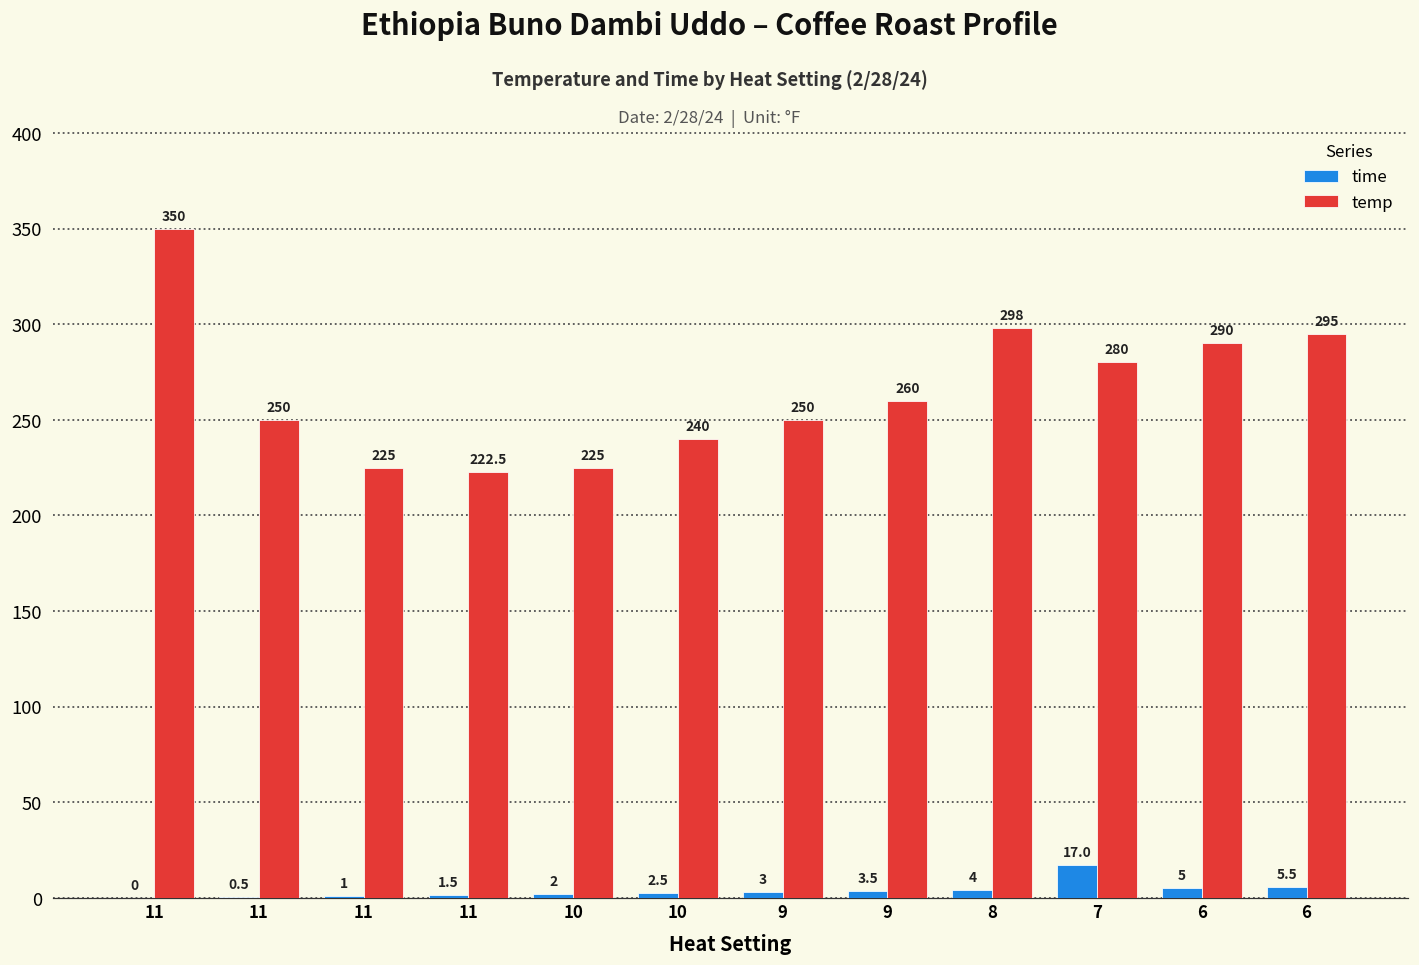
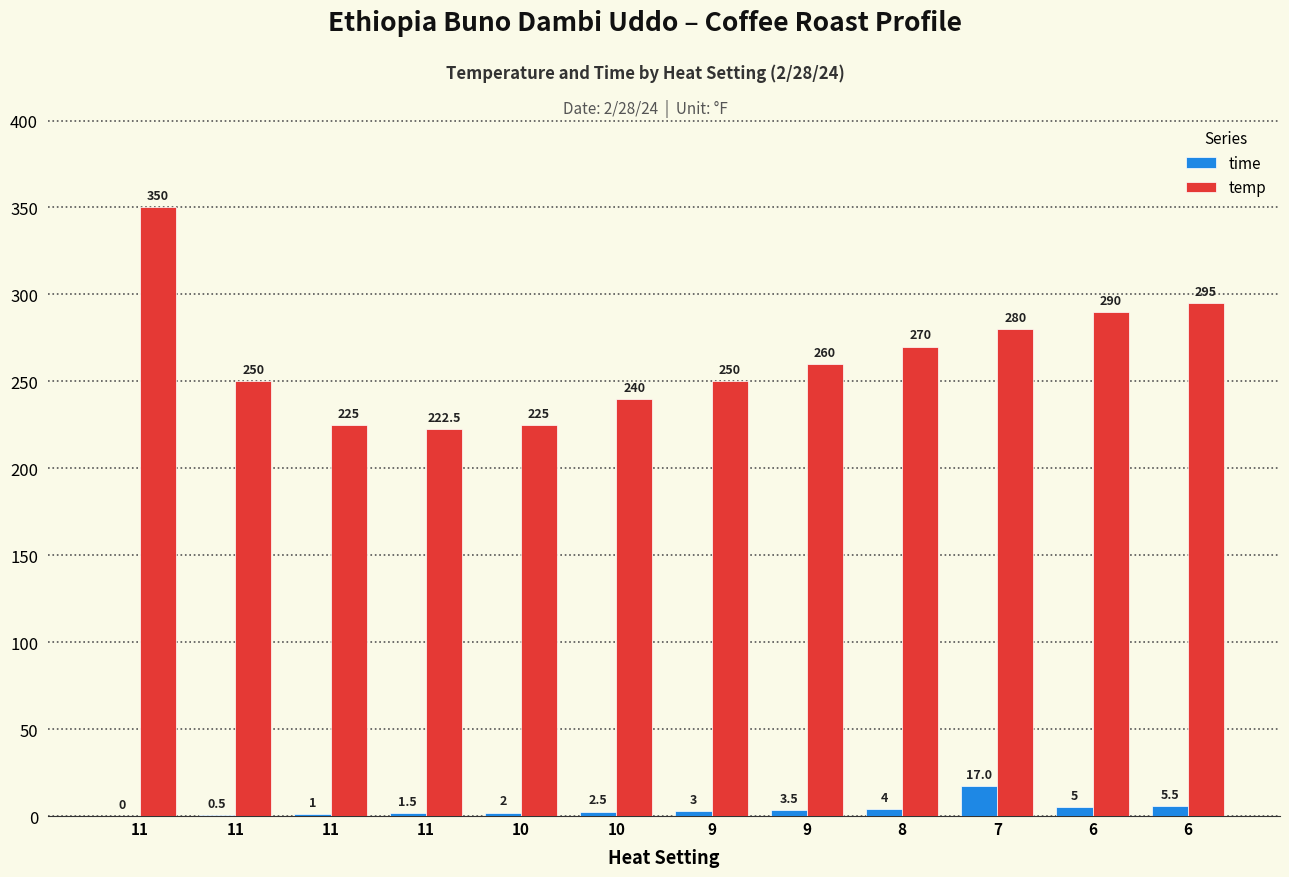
  {
    "time": {
      "8": 4,
      "7": 17.0
    },
    "temp": {
-     "8": 298,
+     "8": 270,
      "7": 280
    }
  }
